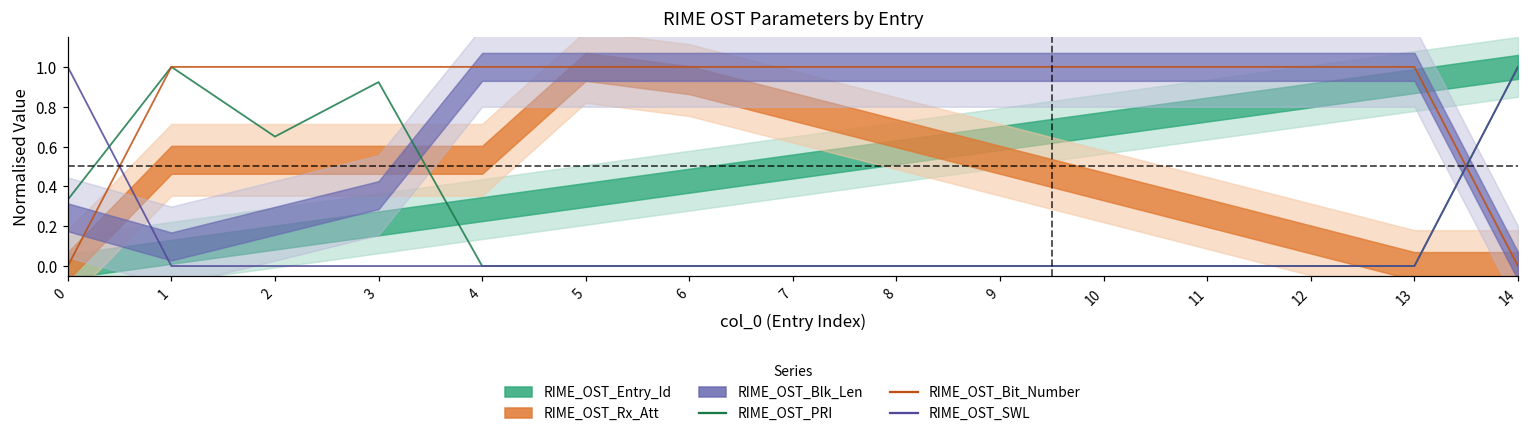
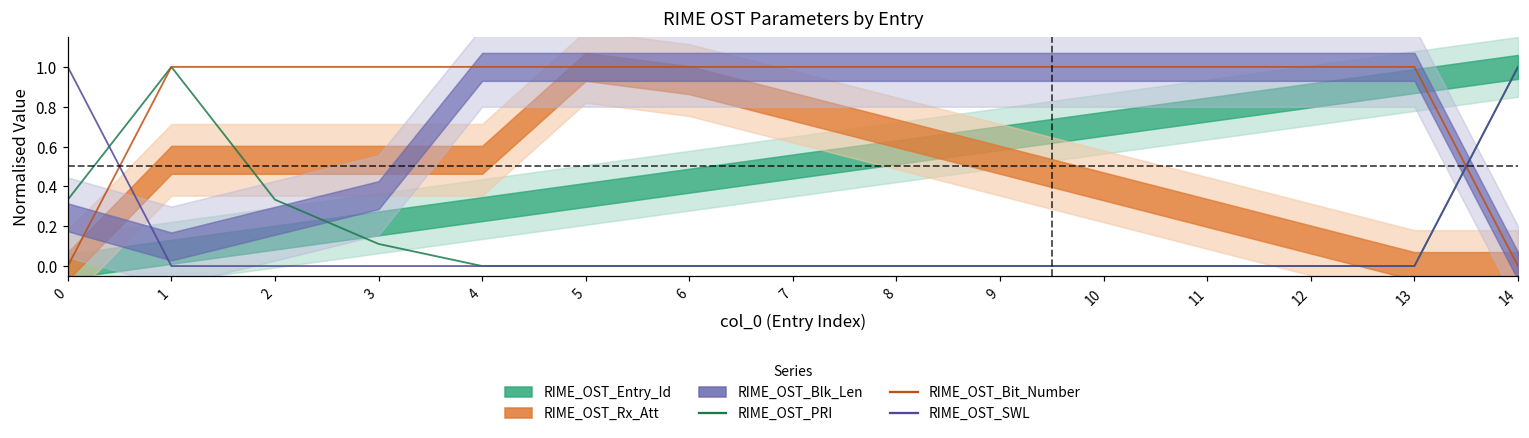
  {
    "RIME_OST_PRI": {
      "0": 0.33,
-     "2": 0.65,
-     "3": 0.92
+     "2": 0.33,
+     "3": 0.11
    },
    "RIME_OST_Bit_Number": {
      "0": 0.00,
      "2": 1.00,
      "3": 1.00,
      "4": 1.00,
      "5": 1.00,
      "7": 1.00,
      "8": 1.00,
      "9": 1.00,
      "10": 1.00,
      "11": 1.00,
      "14": 0.00
    }
  }
